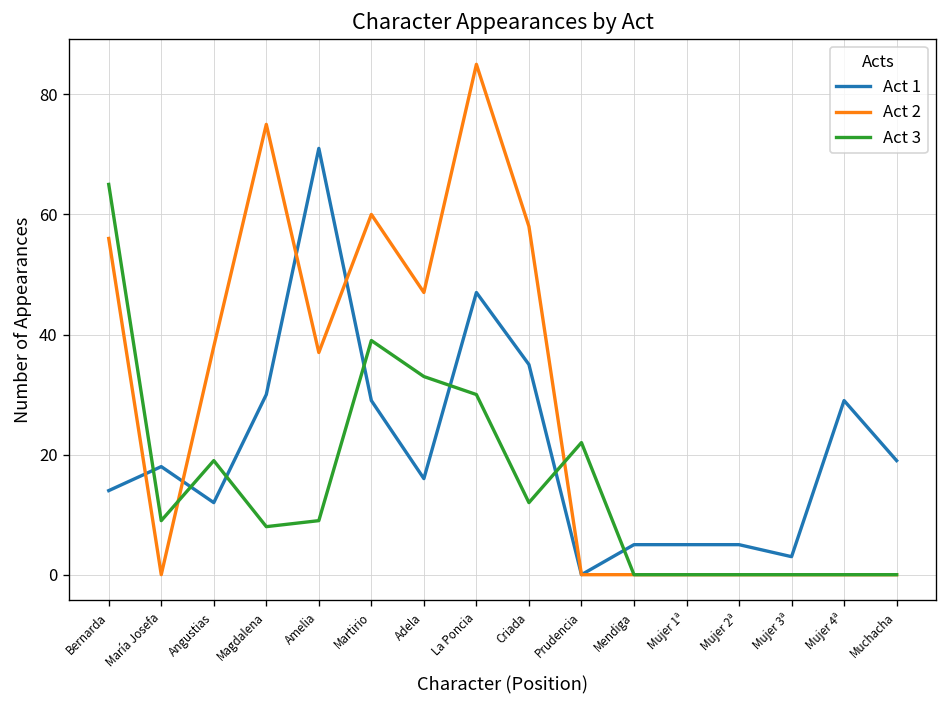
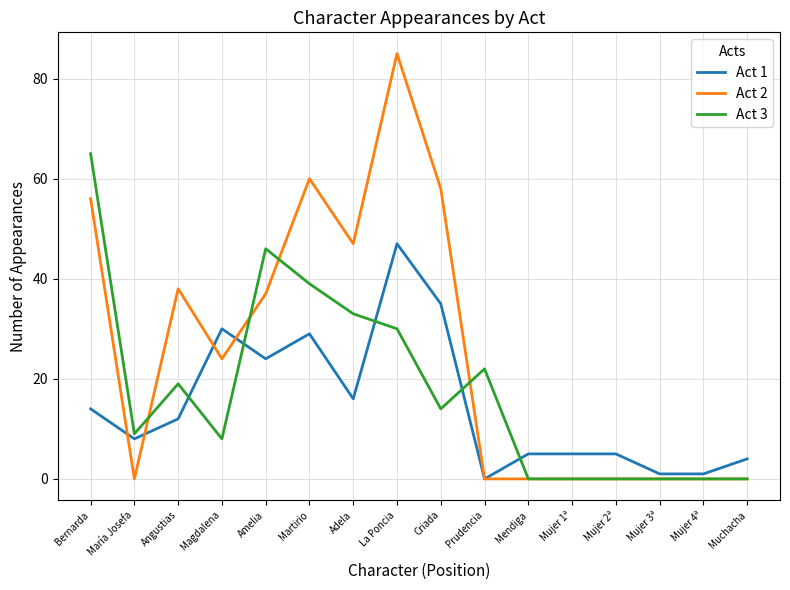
  {
    "Act 1": {
      "Bernarda": 14,
-     "María Josefa": 18,
+     "María Josefa": 8,
      "Angustias": 12,
      "Magdalena": 30,
-     "Amelia": 71,
+     "Amelia": 24,
      "Martirio": 29,
      "Adela": 16,
      "La Poncia": 47,
      "Criada": 35,
      "Mendiga": 5,
      "Mujer 1ª": 5,
      "Mujer 2ª": 5,
-     "Mujer 3ª": 3,
-     "Mujer 4ª": 29,
-     "Muchacha": 19
+     "Mujer 3ª": 1,
+     "Mujer 4ª": 1,
+     "Muchacha": 4
    },
    "Act 2": {
      "Bernarda": 56,
      "María Josefa": 0,
      "Angustias": 38,
-     "Magdalena": 75,
+     "Magdalena": 24,
      "Amelia": 37,
      "Martirio": 60,
      "Adela": 47,
      "La Poncia": 85,
      "Criada": 58
    },
    "Act 3": {
      "Bernarda": 65,
      "María Josefa": 9,
      "Angustias": 19,
      "Magdalena": 8,
-     "Amelia": 9,
+     "Amelia": 46,
      "Martirio": 39,
      "Adela": 33,
      "La Poncia": 30,
-     "Criada": 12,
+     "Criada": 14,
      "Prudencia": 22
    }
  }
